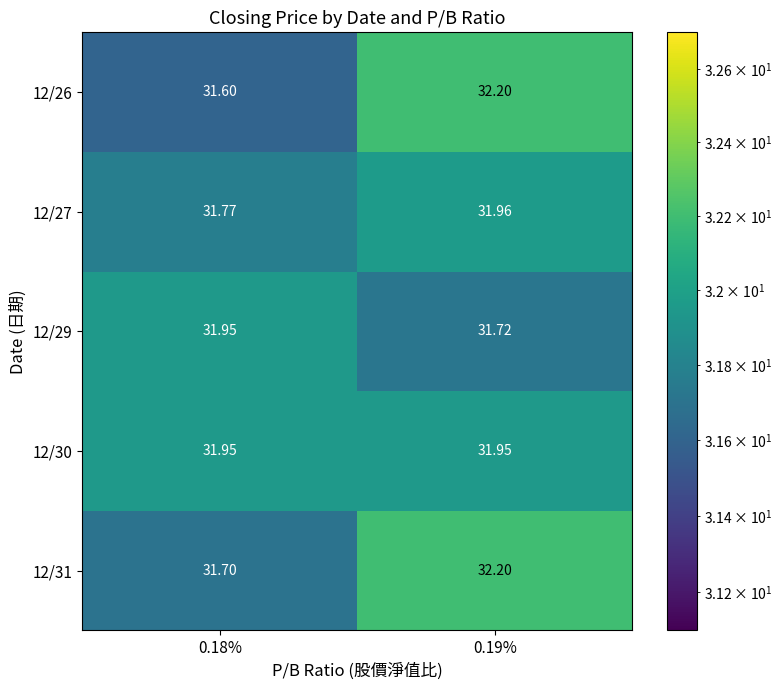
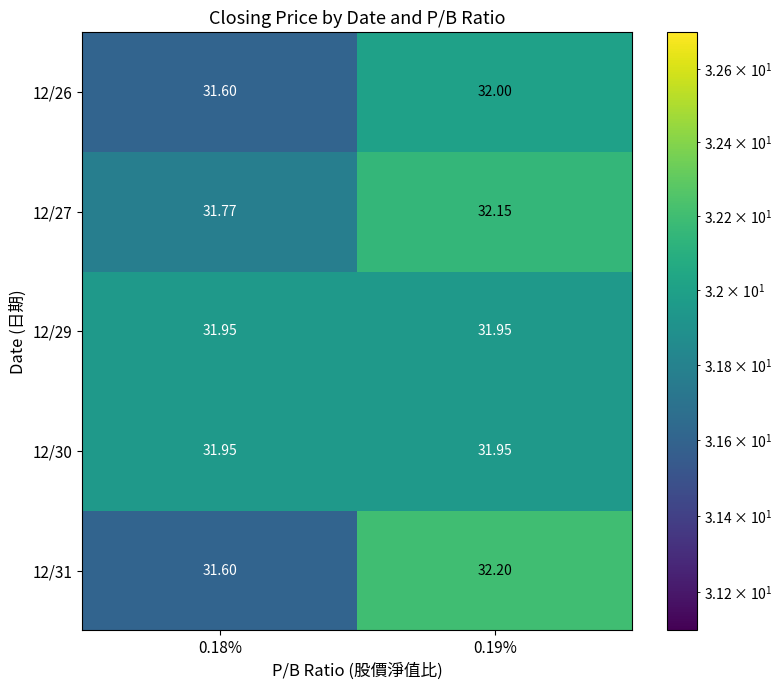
  {
    "12/26": {
      "0.18%": 31.60,
-     "0.19%": 32.20
+     "0.19%": 32.00
    },
    "12/27": {
      "0.18%": 31.77,
-     "0.19%": 31.96
+     "0.19%": 32.15
    },
    "12/29": {
      "0.18%": 31.95,
-     "0.19%": 31.72
+     "0.19%": 31.95
    },
    "12/30": {
      "0.18%": 31.95,
      "0.19%": 31.95
    },
    "12/31": {
-     "0.18%": 31.70,
+     "0.18%": 31.60,
      "0.19%": 32.20
    }
  }
